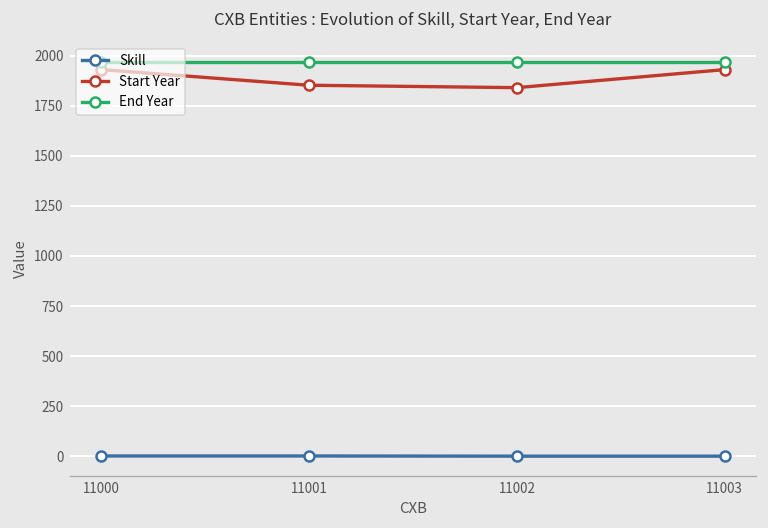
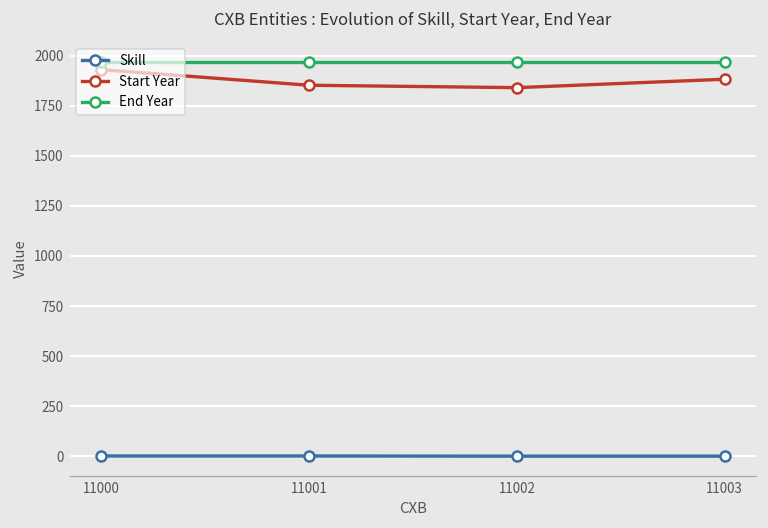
  {
    "Skill": {
      "11000": 0,
      "11001": 0,
      "11002": 0,
      "11003": 0
    },
    "Start Year": {
      "11001": 1850,
      "11002": 1840,
-     "11003": 1930
+     "11003": 1880
    },
    "End Year": {
      "11001": 1970,
      "11002": 1970,
      "11003": 1970
    }
  }
